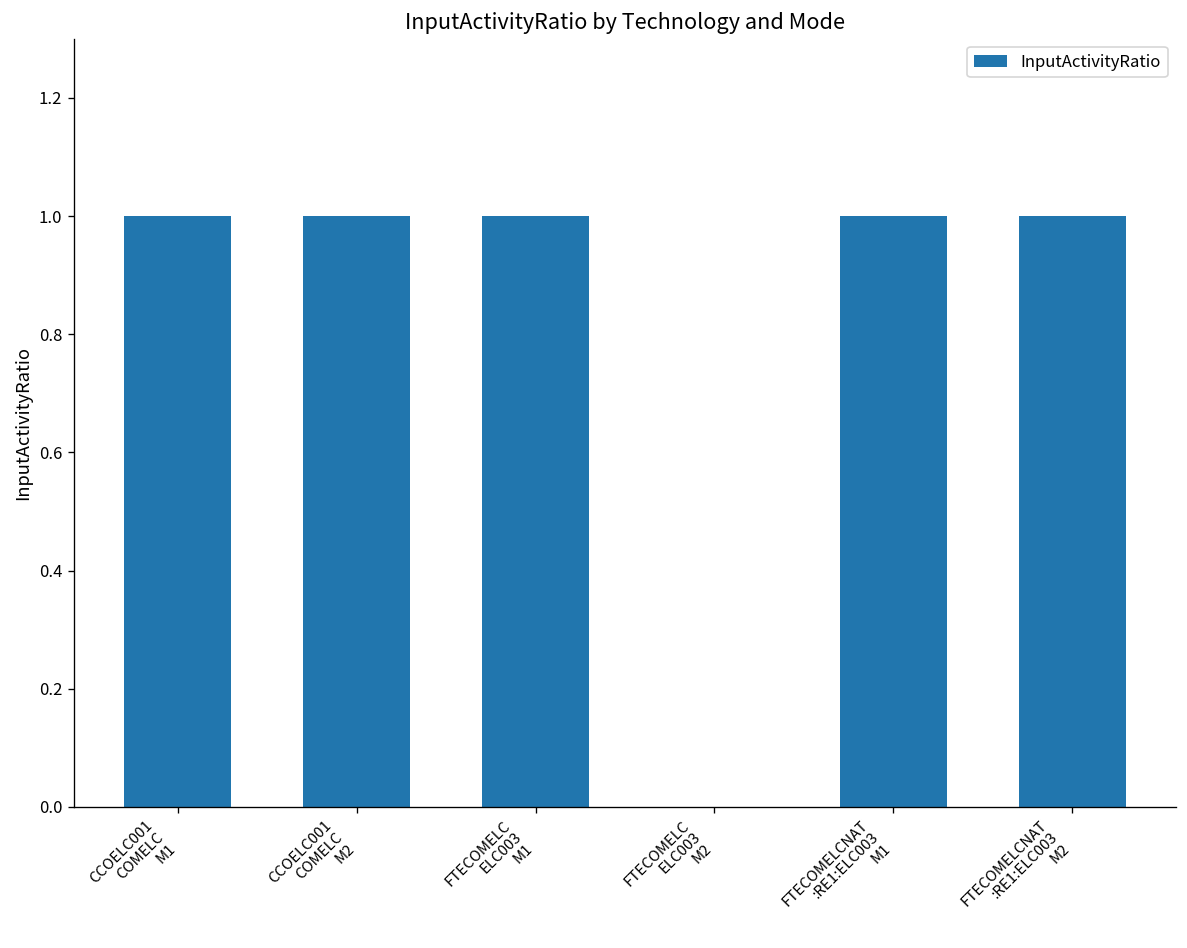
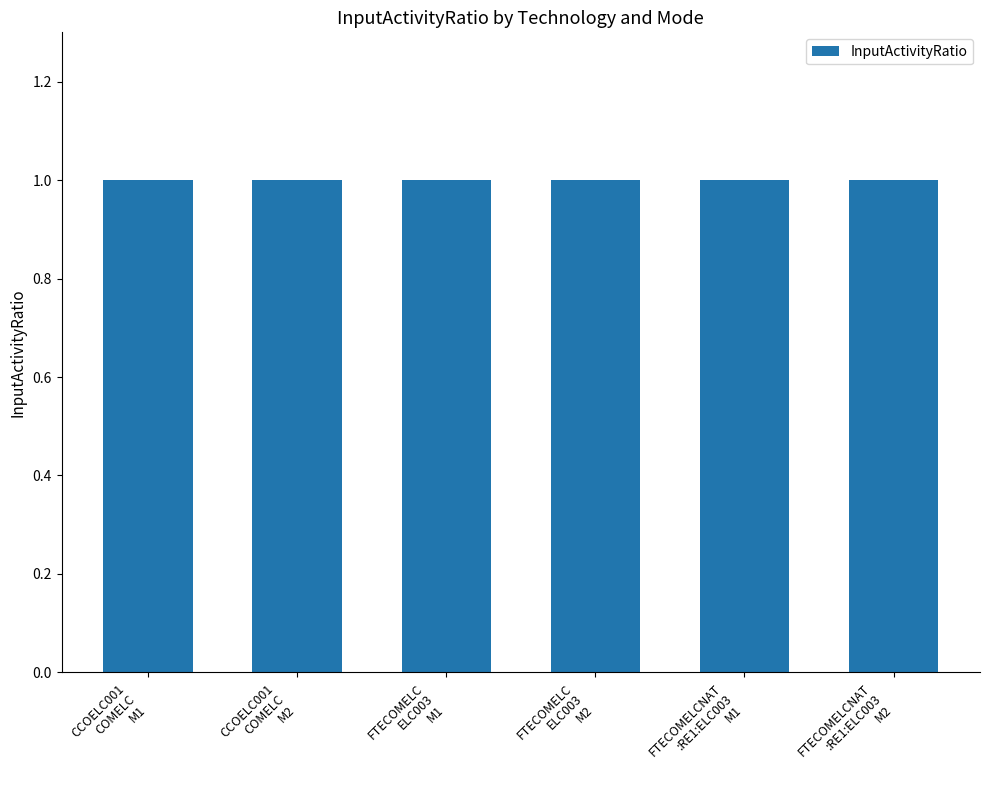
  {
    "CCOELC001 COMELC M1": 1,
    "CCOELC001 COMELC M2": 1,
    "FTECOMELC ELC003 M1": 1,
-   "FTECOMELC ELC003 M2": 0,
+   "FTECOMELC ELC003 M2": 1,
    "FTECOMELCNAT :RE1:ELC003 M1": 1,
    "FTECOMELCNAT :RE1:ELC003 M2": 1
  }
